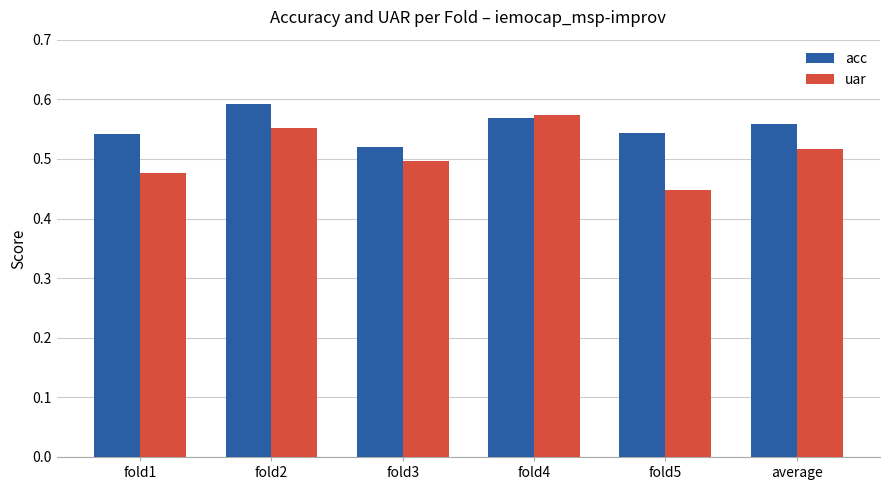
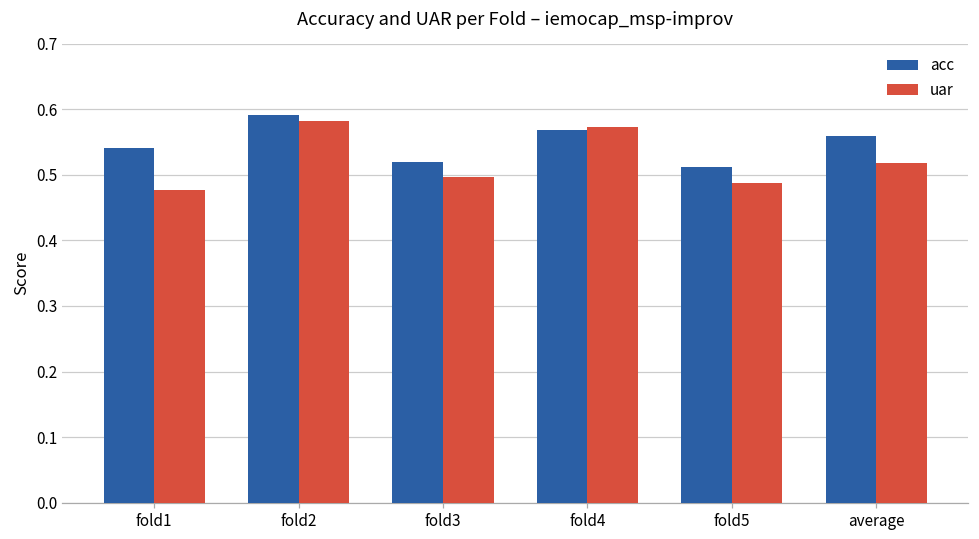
  {
    "acc": {
      "fold1": 0.54,
      "fold2": 0.59,
      "fold3": 0.52,
      "fold4": 0.57,
-     "fold5": 0.54,
+     "fold5": 0.51,
      "average": 0.56
    },
    "uar": {
      "fold1": 0.48,
-     "fold2": 0.55,
+     "fold2": 0.58,
      "fold3": 0.50,
      "fold4": 0.57,
-     "fold5": 0.45,
+     "fold5": 0.49,
      "average": 0.52
    }
  }
